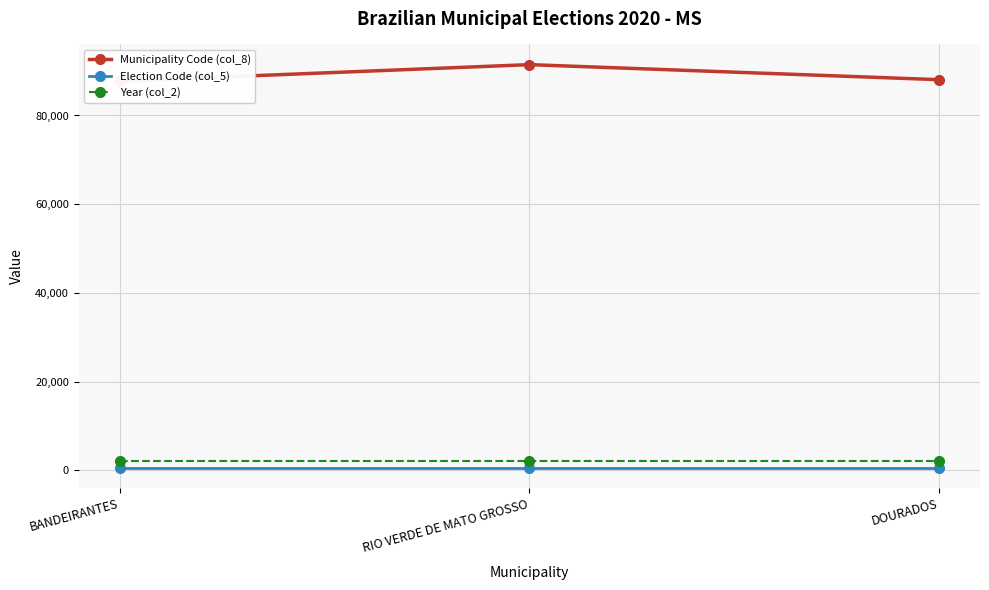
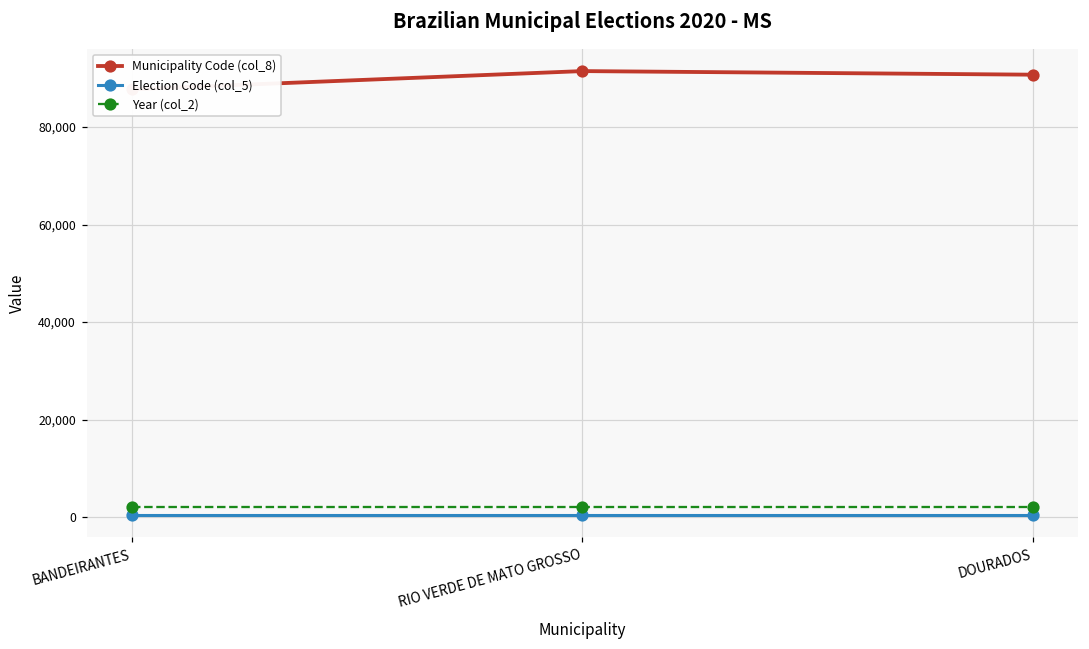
  {
    "Municipality Code (col_8)": {
      "RIO VERDE DE MATO GROSSO": "91,000",
-     "DOURADOS": "88,000"
+     "DOURADOS": "91,000"
    },
    "Election Code (col_5)": {
      "BANDEIRANTES": "0",
      "RIO VERDE DE MATO GROSSO": "0",
      "DOURADOS": "0"
    },
    "Year (col_2)": {
      "BANDEIRANTES": "2,000",
      "RIO VERDE DE MATO GROSSO": "2,000",
      "DOURADOS": "2,000"
    }
  }
